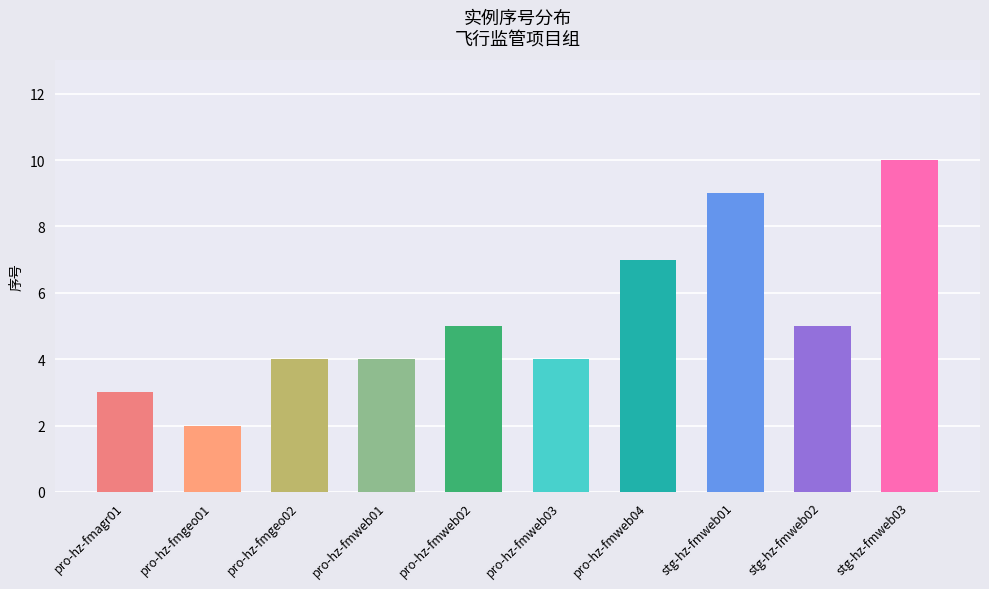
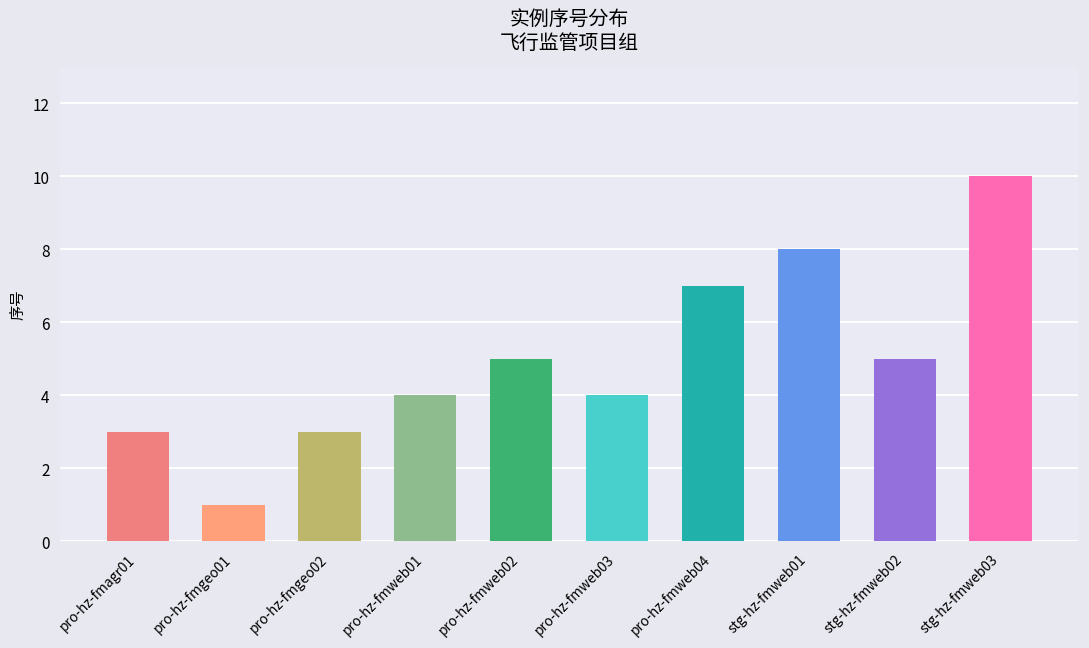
  {
    "pro-hz-fmagr01": 3,
-   "pro-hz-fmgeo01": 2,
-   "pro-hz-fmgeo02": 4,
+   "pro-hz-fmgeo01": 1,
+   "pro-hz-fmgeo02": 3,
    "pro-hz-fmweb01": 4,
    "pro-hz-fmweb02": 5,
    "pro-hz-fmweb03": 4,
    "pro-hz-fmweb04": 7,
-   "stg-hz-fmweb01": 9,
+   "stg-hz-fmweb01": 8,
    "stg-hz-fmweb02": 5,
    "stg-hz-fmweb03": 10
  }
